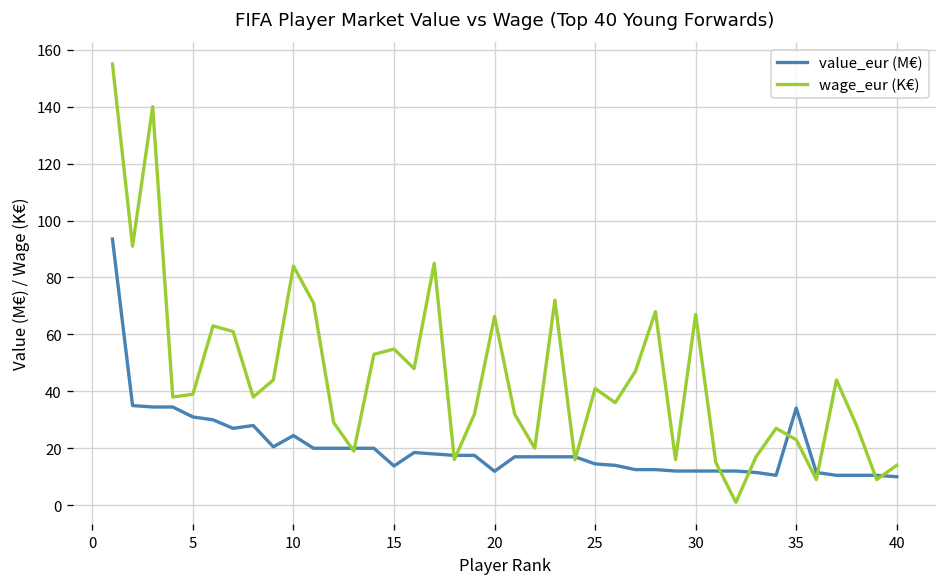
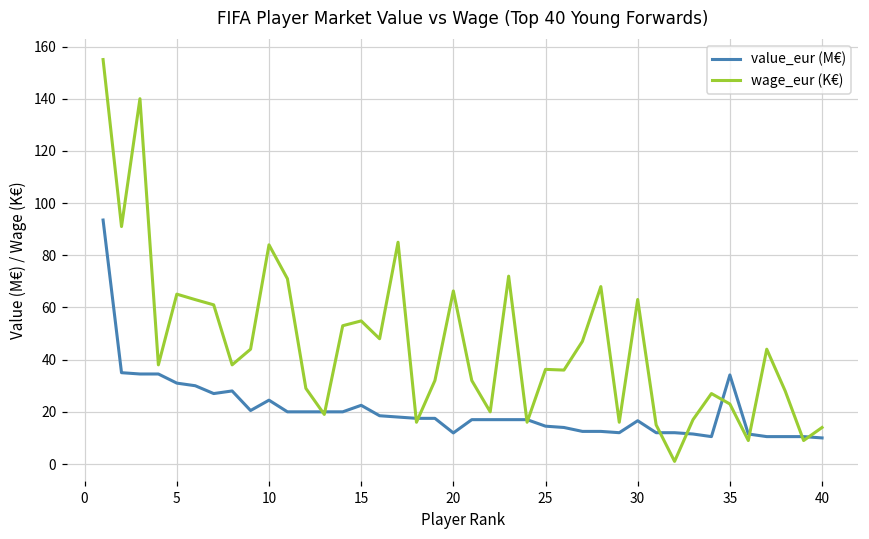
  {
    "value_eur (M€)": {
      "5": 31,
      "10": 24,
-     "15": 14,
+     "15": 23,
      "20": 12,
      "25": 15,
-     "30": 12,
+     "30": 17,
      "35": 34,
      "40": 10
    },
    "wage_eur (K€)": {
-     "5": 39,
+     "5": 65,
      "10": 84,
      "15": 55,
      "20": 66,
-     "25": 41,
-     "30": 67,
+     "25": 36,
+     "30": 63,
      "35": 23,
      "40": 14
    }
  }
